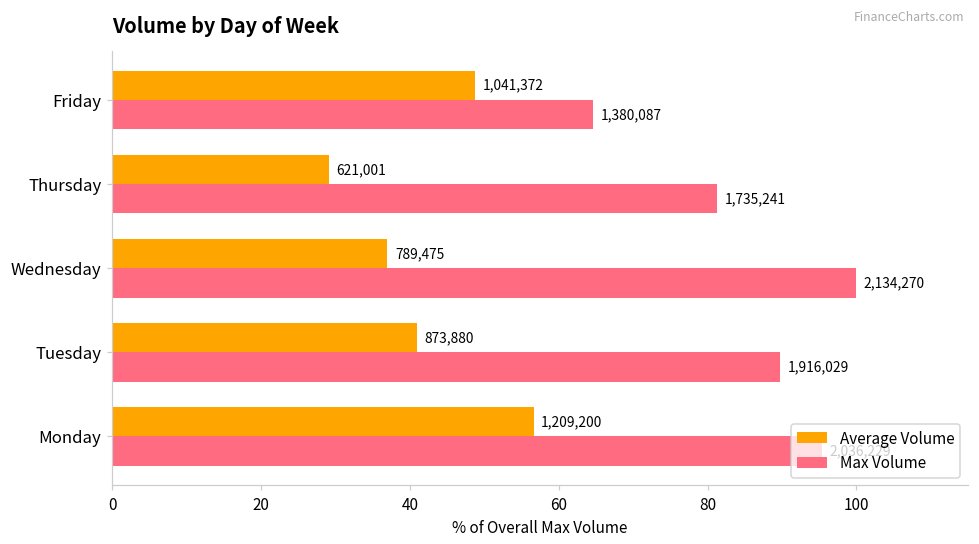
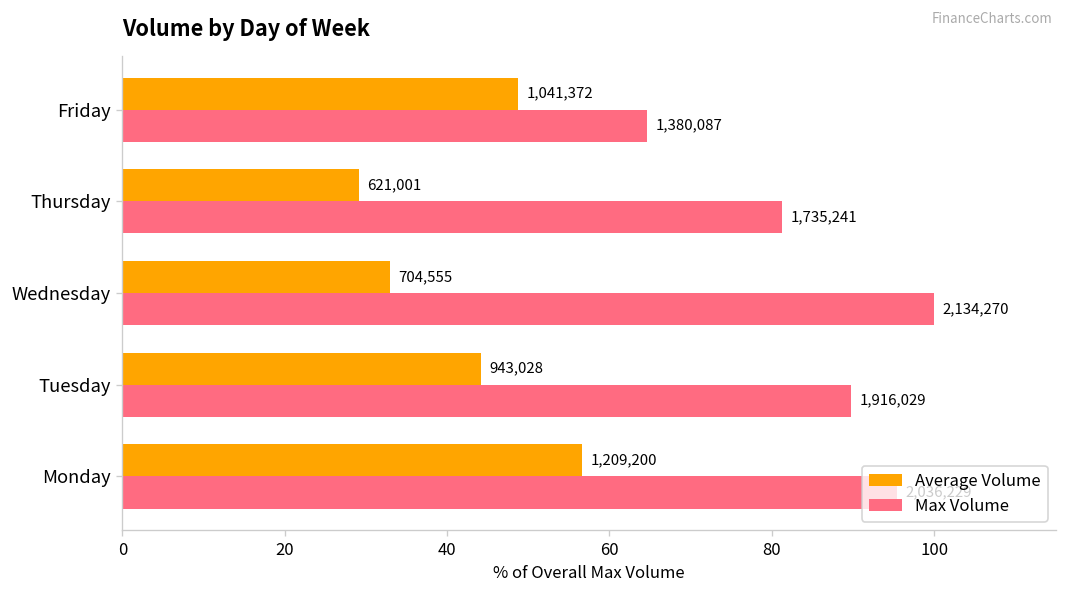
  {
    "Average Volume": {
-     "Wednesday": "789,475",
-     "Tuesday": "873,880"
+     "Wednesday": "704,555",
+     "Tuesday": "943,028"
    }
  }
